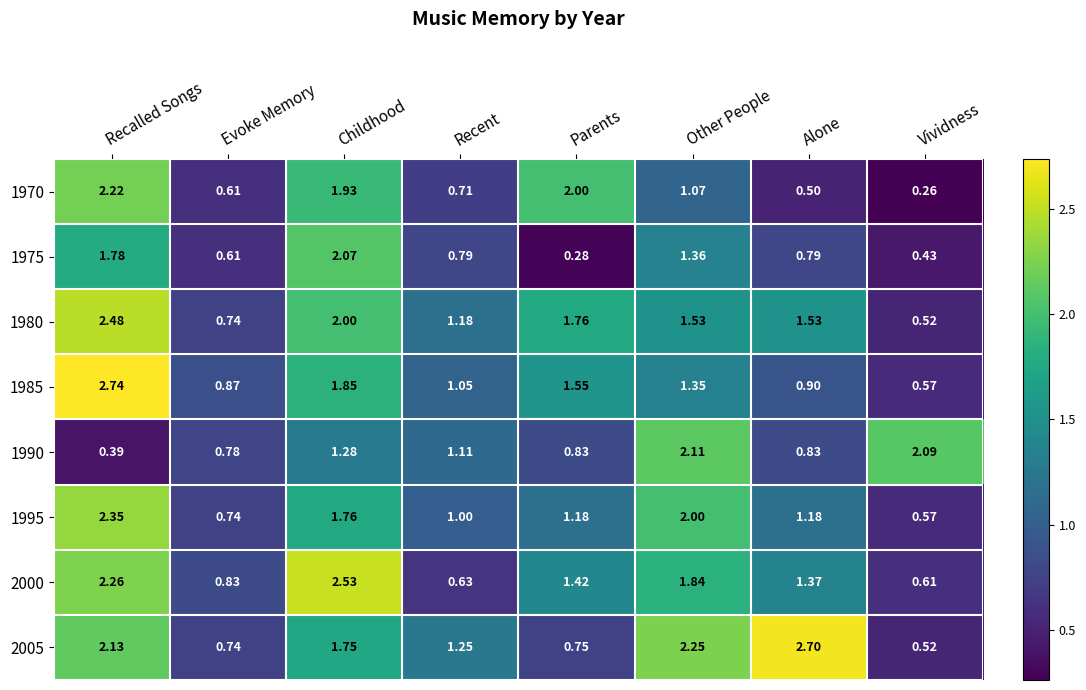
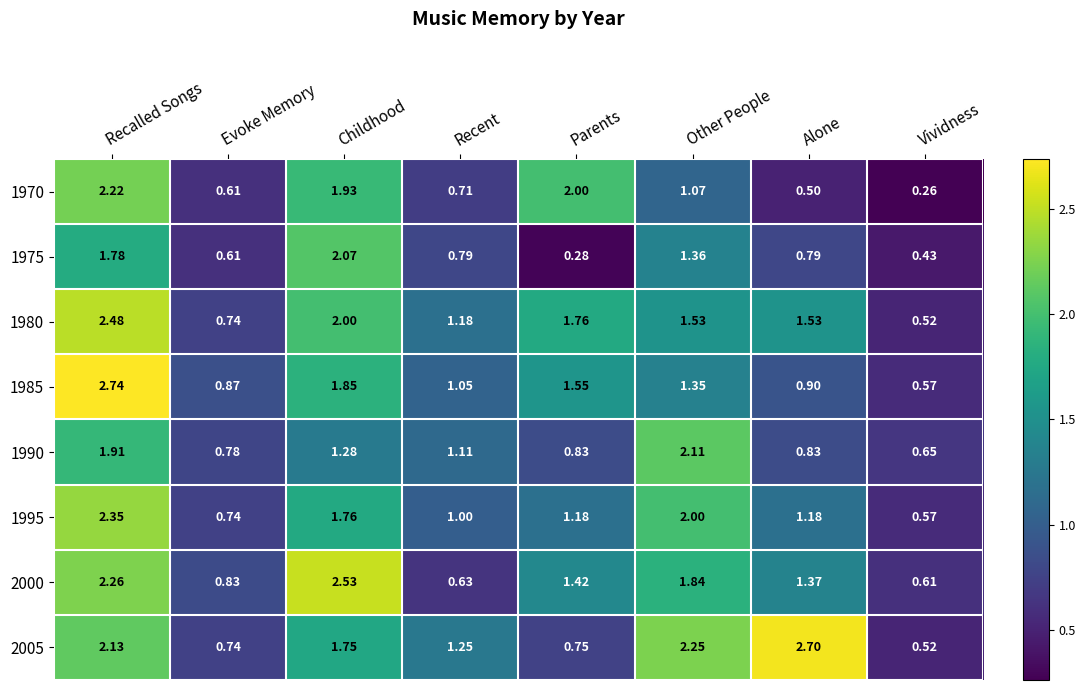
  {
    "1970": {
      "Recalled Songs": 2.22,
      "Evoke Memory": 0.61,
      "Childhood": 1.93,
      "Recent": 0.71,
      "Parents": 2.00,
      "Other People": 1.07,
      "Alone": 0.50,
      "Vividness": 0.26
    },
    "1975": {
      "Recalled Songs": 1.78,
      "Evoke Memory": 0.61,
      "Childhood": 2.07,
      "Recent": 0.79,
      "Parents": 0.28,
      "Other People": 1.36,
      "Alone": 0.79,
      "Vividness": 0.43
    },
    "1980": {
      "Recalled Songs": 2.48,
      "Evoke Memory": 0.74,
      "Childhood": 2.00,
      "Recent": 1.18,
      "Parents": 1.76,
      "Other People": 1.53,
      "Alone": 1.53,
      "Vividness": 0.52
    },
    "1985": {
      "Recalled Songs": 2.74,
      "Evoke Memory": 0.87,
      "Childhood": 1.85,
      "Recent": 1.05,
      "Parents": 1.55,
      "Other People": 1.35,
      "Alone": 0.90,
      "Vividness": 0.57
    },
    "1990": {
-     "Recalled Songs": 0.39,
+     "Recalled Songs": 1.91,
      "Evoke Memory": 0.78,
      "Childhood": 1.28,
      "Recent": 1.11,
      "Parents": 0.83,
      "Other People": 2.11,
      "Alone": 0.83,
-     "Vividness": 2.09
+     "Vividness": 0.65
    },
    "1995": {
      "Recalled Songs": 2.35,
      "Evoke Memory": 0.74,
      "Childhood": 1.76,
      "Recent": 1.00,
      "Parents": 1.18,
      "Other People": 2.00,
      "Alone": 1.18,
      "Vividness": 0.57
    },
    "2000": {
      "Recalled Songs": 2.26,
      "Evoke Memory": 0.83,
      "Childhood": 2.53,
      "Recent": 0.63,
      "Parents": 1.42,
      "Other People": 1.84,
      "Alone": 1.37,
      "Vividness": 0.61
    },
    "2005": {
      "Recalled Songs": 2.13,
      "Evoke Memory": 0.74,
      "Childhood": 1.75,
      "Recent": 1.25,
      "Parents": 0.75,
      "Other People": 2.25,
      "Alone": 2.70,
      "Vividness": 0.52
    }
  }
